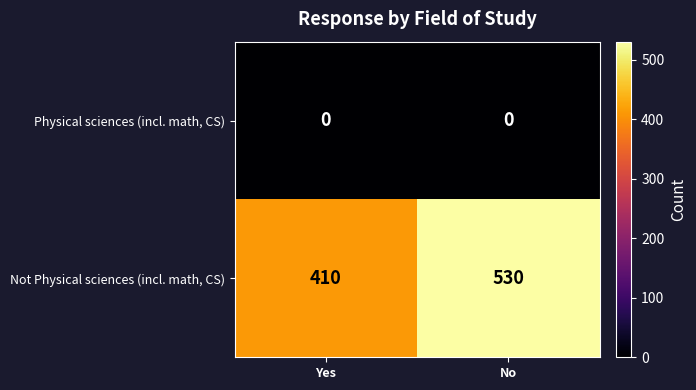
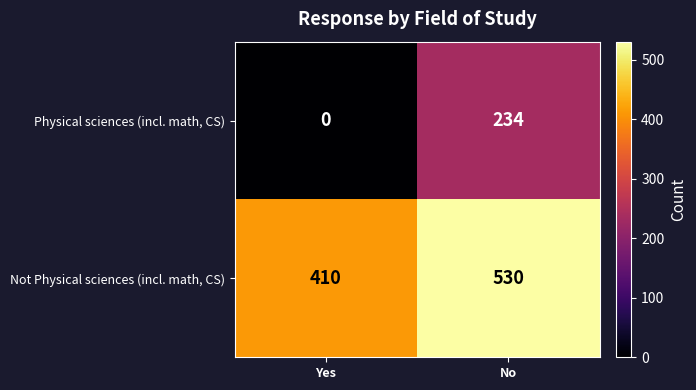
  {
    "Physical sciences (incl. math, CS)": {
      "Yes": 0,
-     "No": 0
+     "No": 234
    },
    "Not Physical sciences (incl. math, CS)": {
      "Yes": 410,
      "No": 530
    }
  }
